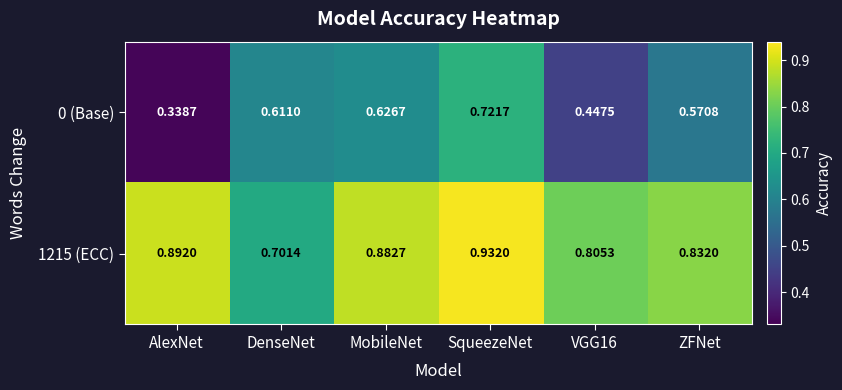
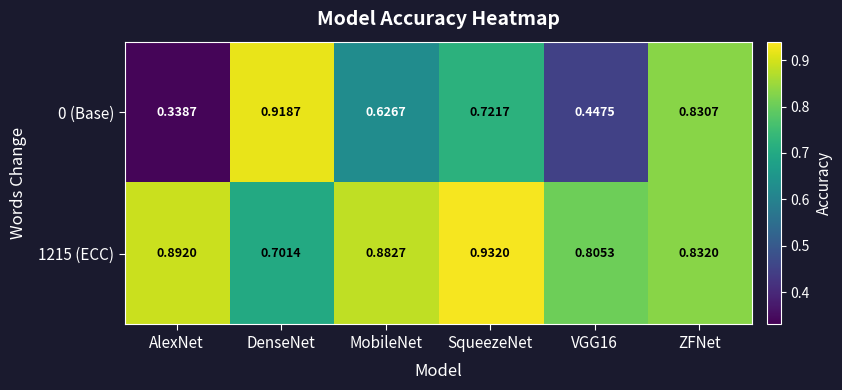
  {
    "0 (Base)": {
      "AlexNet": 0.3387,
-     "DenseNet": 0.6110,
+     "DenseNet": 0.9187,
      "MobileNet": 0.6267,
      "SqueezeNet": 0.7217,
      "VGG16": 0.4475,
-     "ZFNet": 0.5708
+     "ZFNet": 0.8307
    },
    "1215 (ECC)": {
      "AlexNet": 0.8920,
      "DenseNet": 0.7014,
      "MobileNet": 0.8827,
      "SqueezeNet": 0.9320,
      "VGG16": 0.8053,
      "ZFNet": 0.8320
    }
  }
